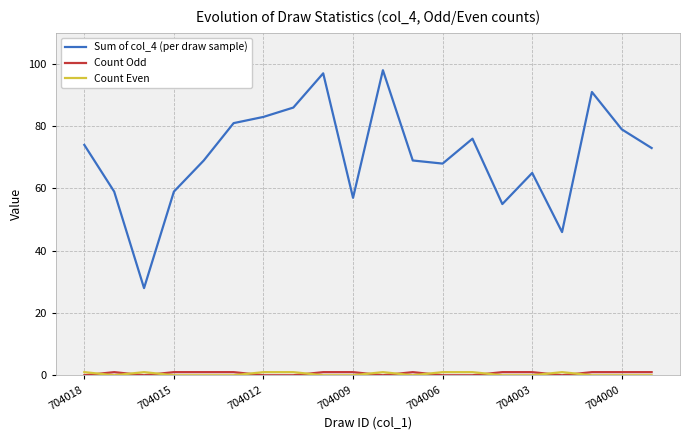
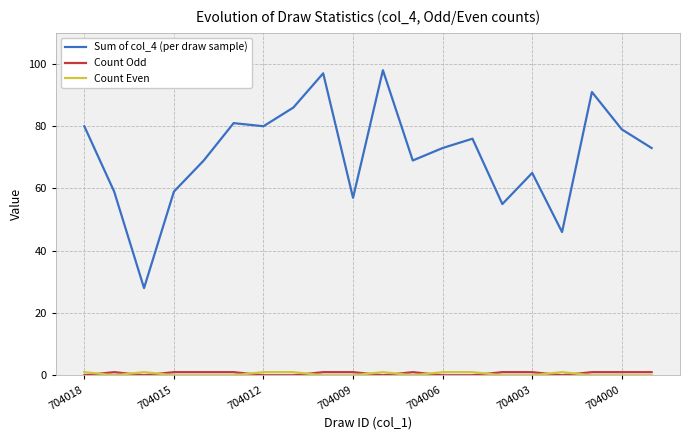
  {
    "Sum of col_4 (per draw sample)": {
-     "704018": 74,
+     "704018": 80,
      "704015": 59,
-     "704012": 83,
+     "704012": 80,
      "704009": 57,
-     "704006": 68,
+     "704006": 73,
      "704003": 65,
      "704000": 79
    },
    "Count Odd": {
      "704018": 0,
      "704015": 1,
      "704012": 0,
      "704009": 1,
      "704006": 0,
      "704003": 1,
      "704000": 1
    },
    "Count Even": {
      "704018": 1,
      "704015": 0,
      "704012": 1,
      "704009": 0,
      "704006": 1,
      "704003": 0,
      "704000": 0
    }
  }
